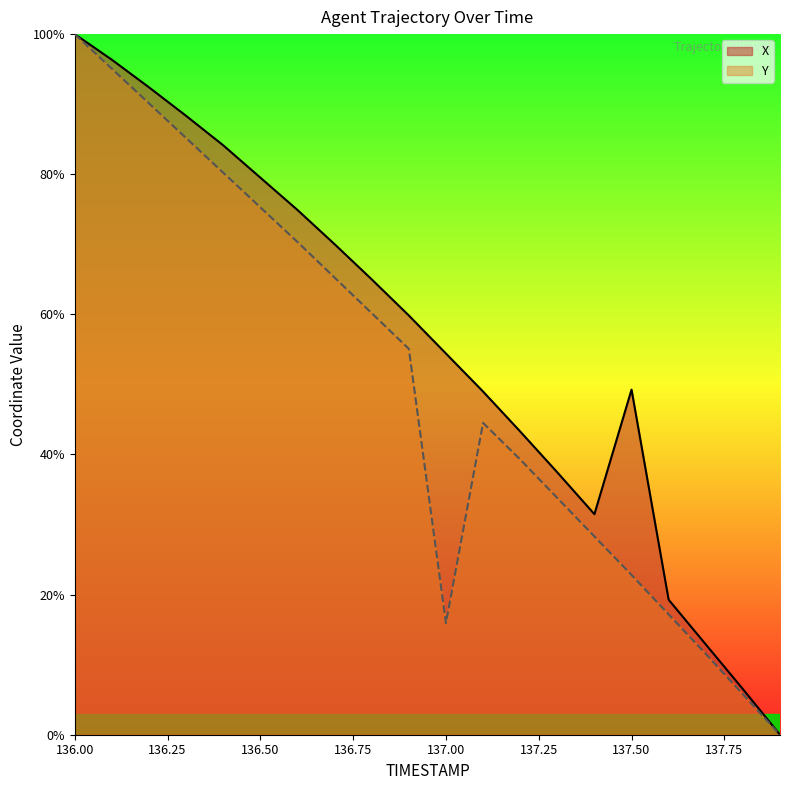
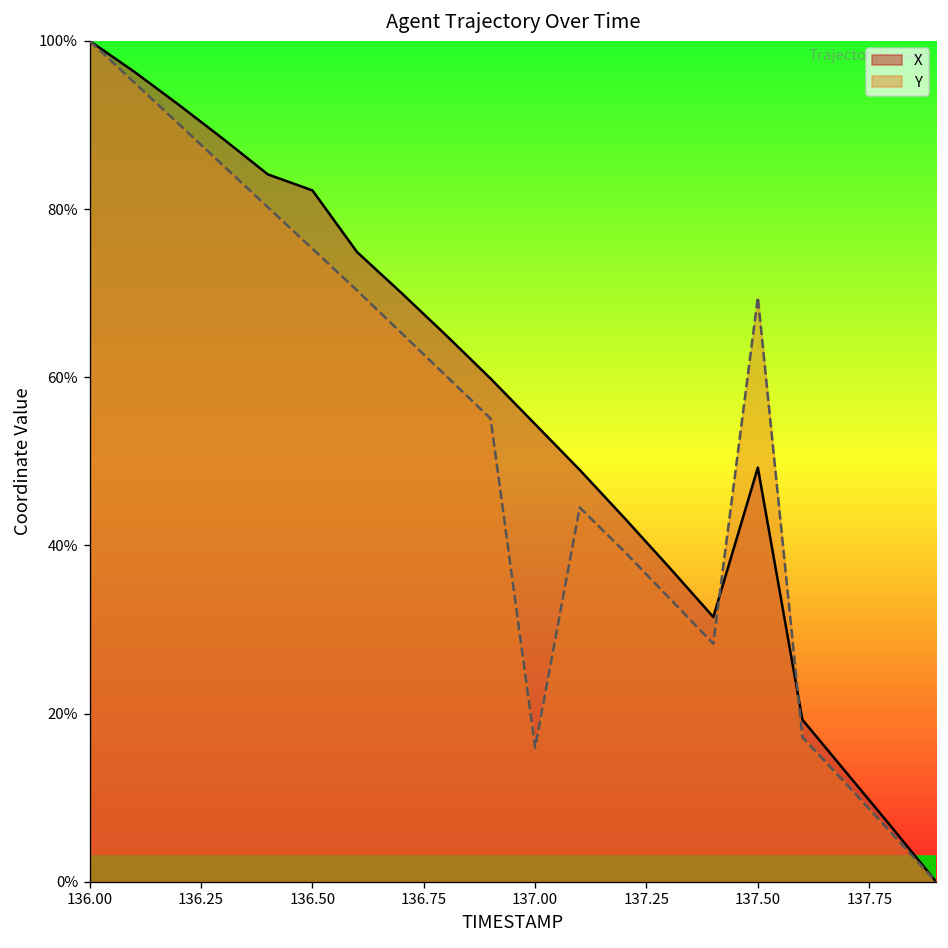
  {
    "X": {
-     "136.50": "80%",
+     "136.50": "82%",
      "137.00": "54%",
      "137.50": "49%"
    },
    "Y": {
      "136.50": "75%",
      "137.00": "16%",
-     "137.50": "23%"
+     "137.50": "70%"
    }
  }
